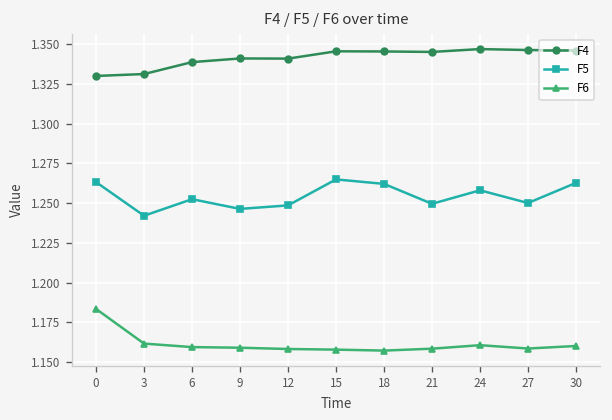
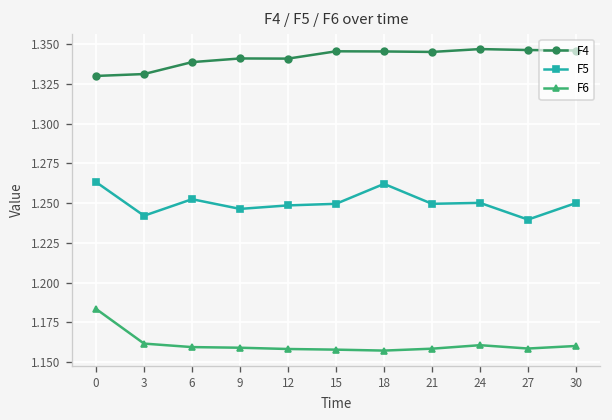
  {
    "F5": {
      "0": 1.263,
      "3": 1.242,
      "6": 1.252,
      "9": 1.246,
      "12": 1.249,
-     "15": 1.265,
+     "15": 1.250,
      "18": 1.262,
      "21": 1.250,
-     "24": 1.258,
-     "27": 1.250,
-     "30": 1.263
+     "24": 1.250,
+     "27": 1.240,
+     "30": 1.250
    }
  }
